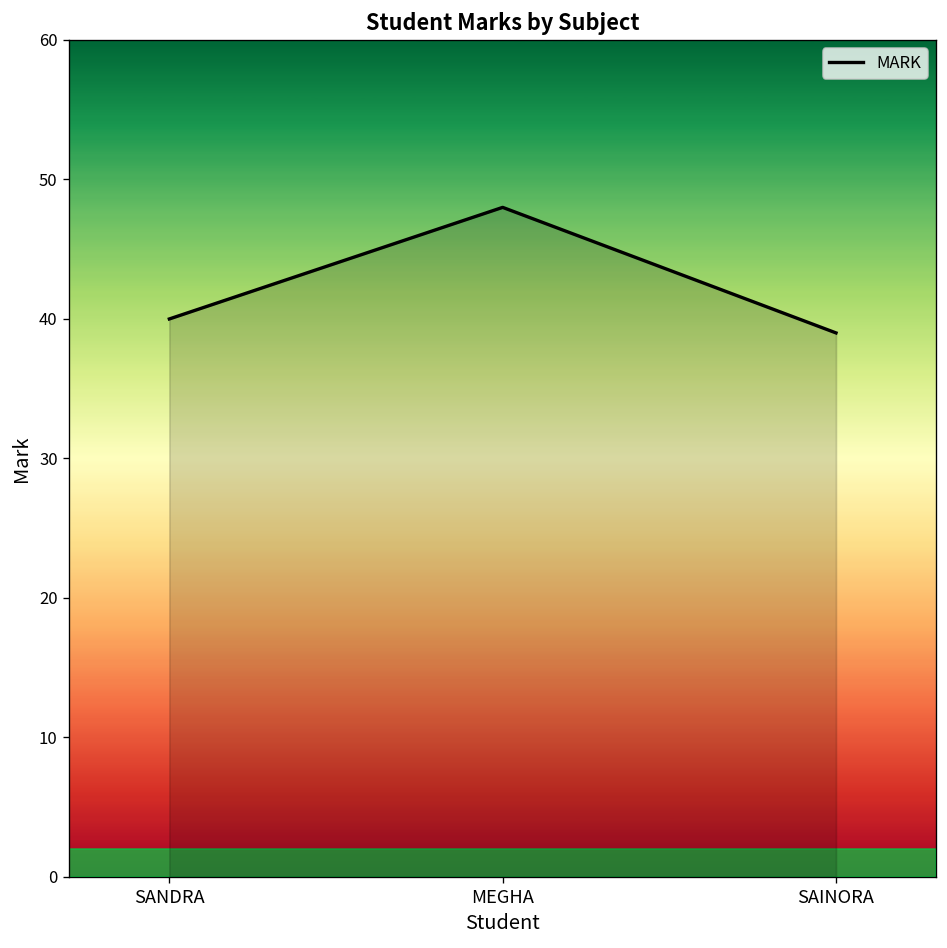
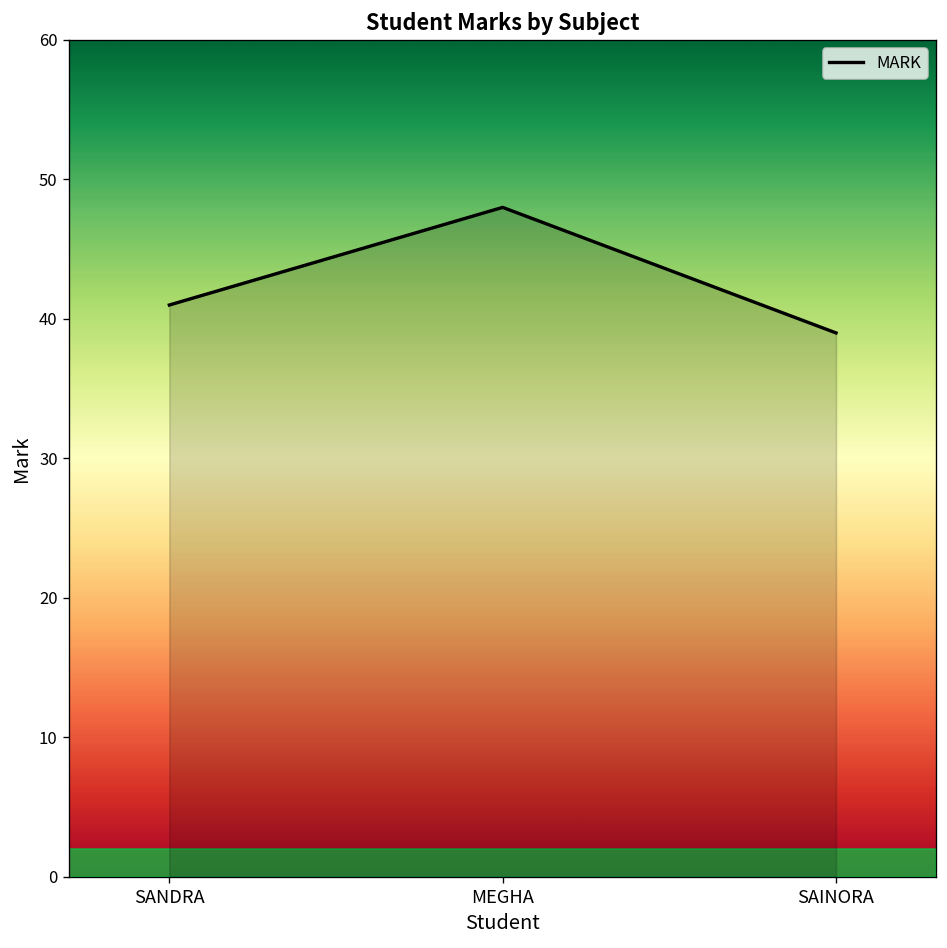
  {
-   "SANDRA": 40,
+   "SANDRA": 41,
    "MEGHA": 48,
    "SAINORA": 39
  }
